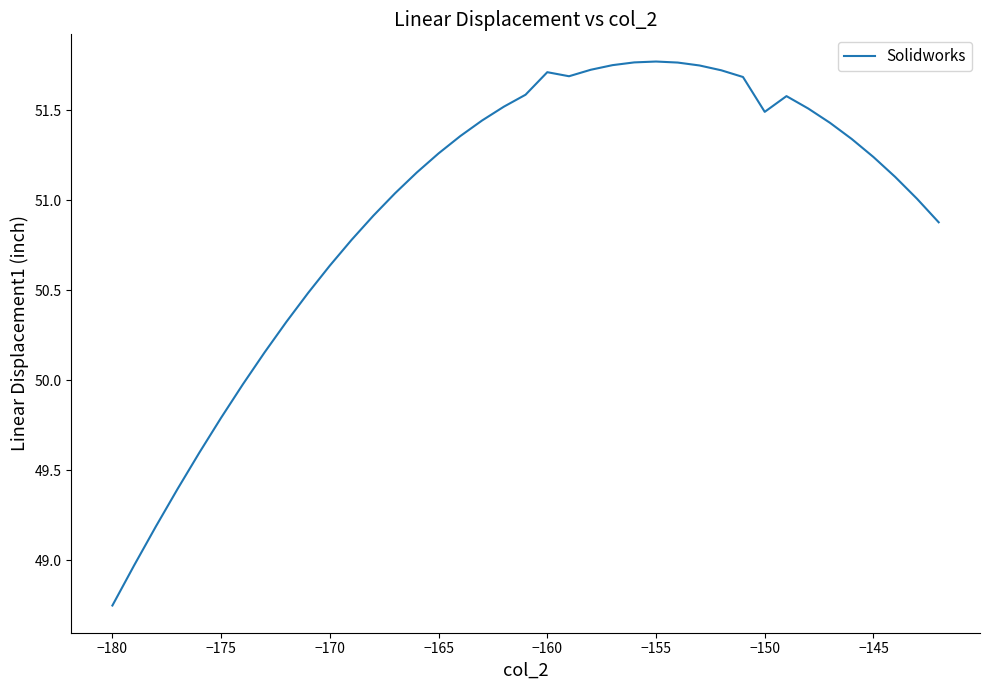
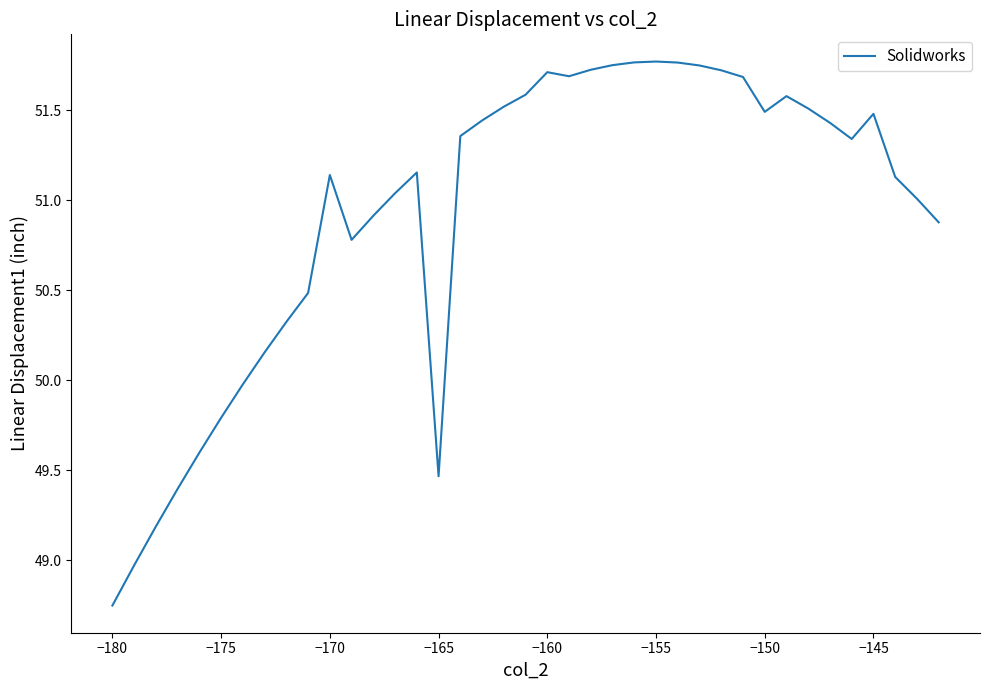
  {
    "−180": 48.75,
    "−175": 49.79,
-   "−170": 50.64,
-   "−165": 51.26,
+   "−170": 51.14,
+   "−165": 49.47,
    "−160": 51.71,
    "−155": 51.77,
    "−150": 51.49,
-   "−145": 51.24
+   "−145": 51.48
  }
